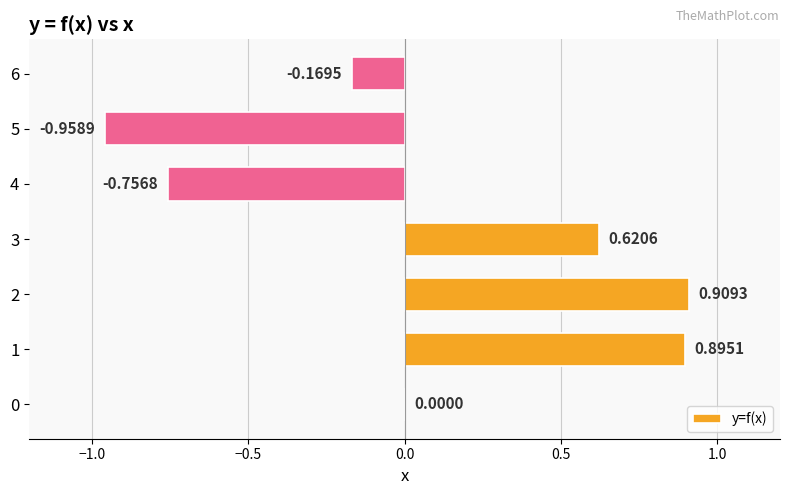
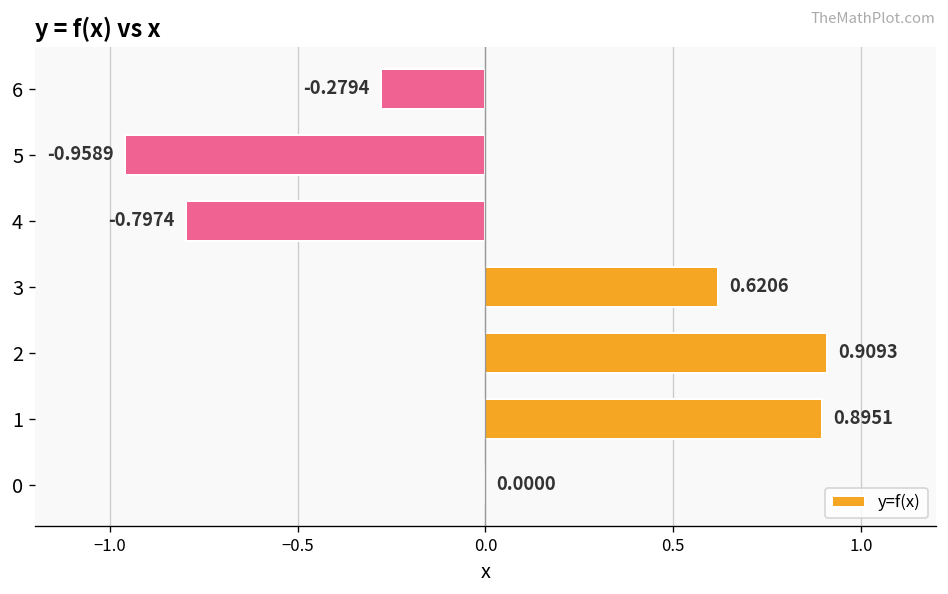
  {
-   "6": -0.1695,
+   "6": -0.2794,
    "5": -0.9589,
-   "4": -0.7568,
+   "4": -0.7974,
    "3": 0.6206,
    "2": 0.9093,
    "1": 0.8951,
    "0": 0.0000
  }
